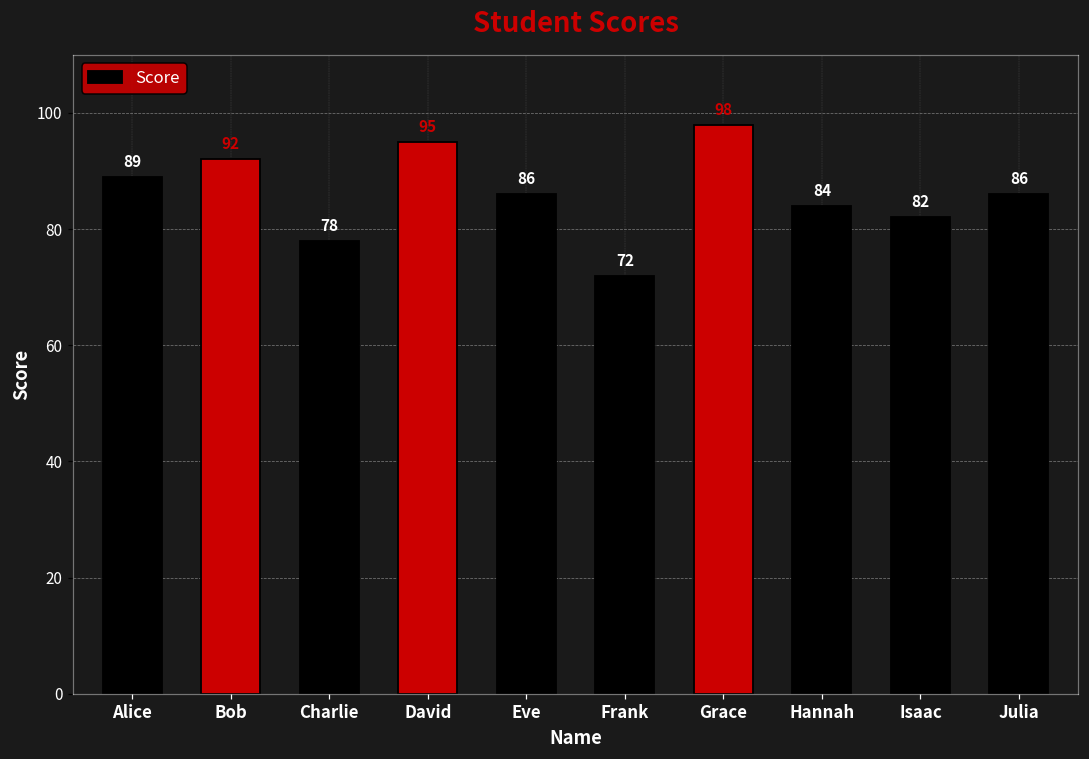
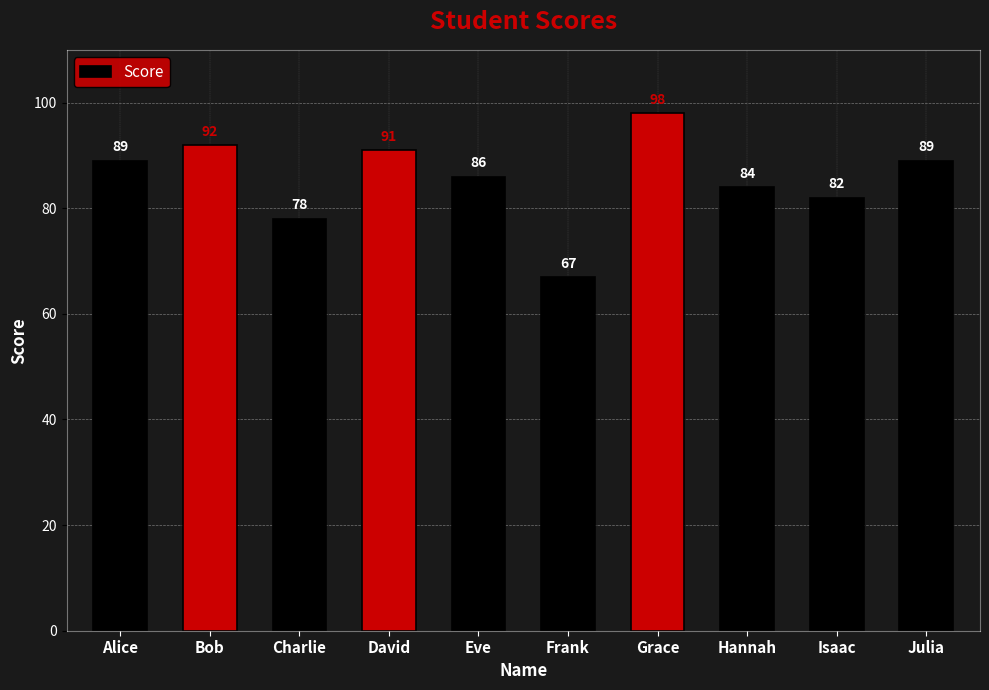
  {
    "Alice": 89,
    "Bob": 92,
    "Charlie": 78,
-   "David": 95,
+   "David": 91,
    "Eve": 86,
-   "Frank": 72,
+   "Frank": 67,
    "Grace": 98,
    "Hannah": 84,
    "Isaac": 82,
-   "Julia": 86
+   "Julia": 89
  }
